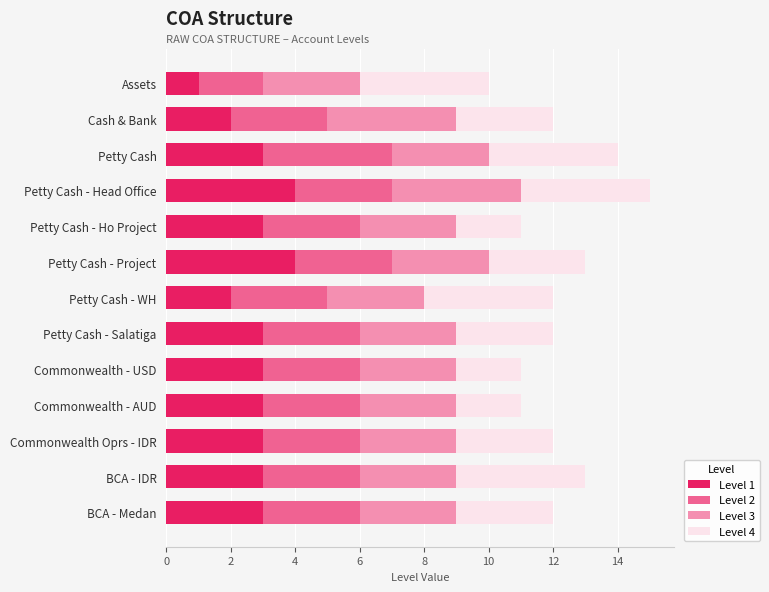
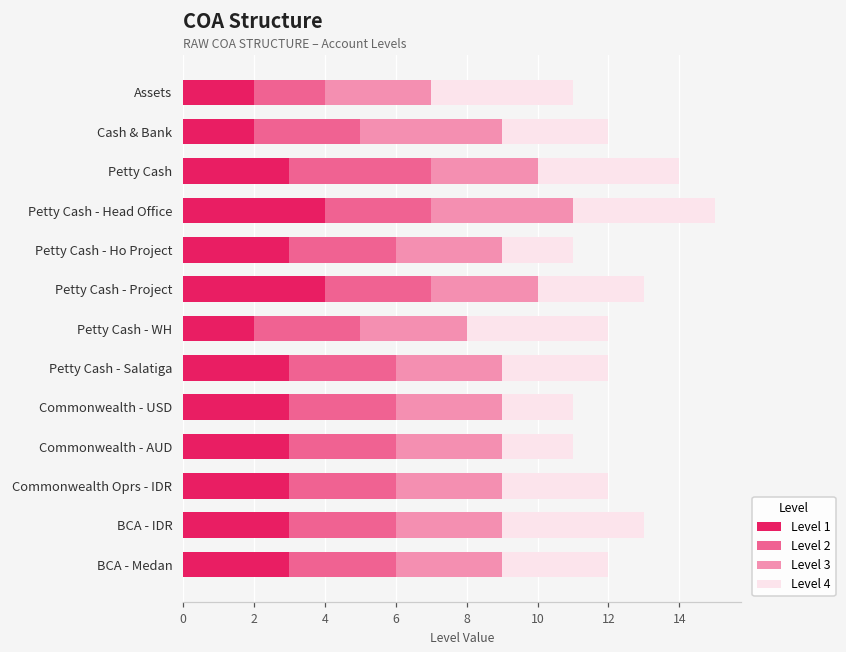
  {
    "Level 1": {
-     "Assets": 1,
+     "Assets": 2,
      "Cash & Bank": 2,
      "Petty Cash": 3,
      "Petty Cash - Head Office": 4,
      "Petty Cash - Ho Project": 3,
      "Petty Cash - Project": 4,
      "Petty Cash - WH": 2,
      "Petty Cash - Salatiga": 3,
      "Commonwealth - USD": 3,
      "Commonwealth - AUD": 3,
      "Commonwealth Oprs - IDR": 3,
      "BCA - IDR": 3,
      "BCA - Medan": 3
    },
    "Level 4": {
      "Assets": 4,
      "Cash & Bank": 3,
      "Petty Cash": 4,
      "Petty Cash - Head Office": 4,
      "Petty Cash - Ho Project": 2,
      "Petty Cash - Project": 3,
      "Petty Cash - WH": 4,
      "Petty Cash - Salatiga": 3,
      "Commonwealth - USD": 2,
      "Commonwealth - AUD": 2,
      "Commonwealth Oprs - IDR": 3,
      "BCA - IDR": 4,
      "BCA - Medan": 3
    }
  }
